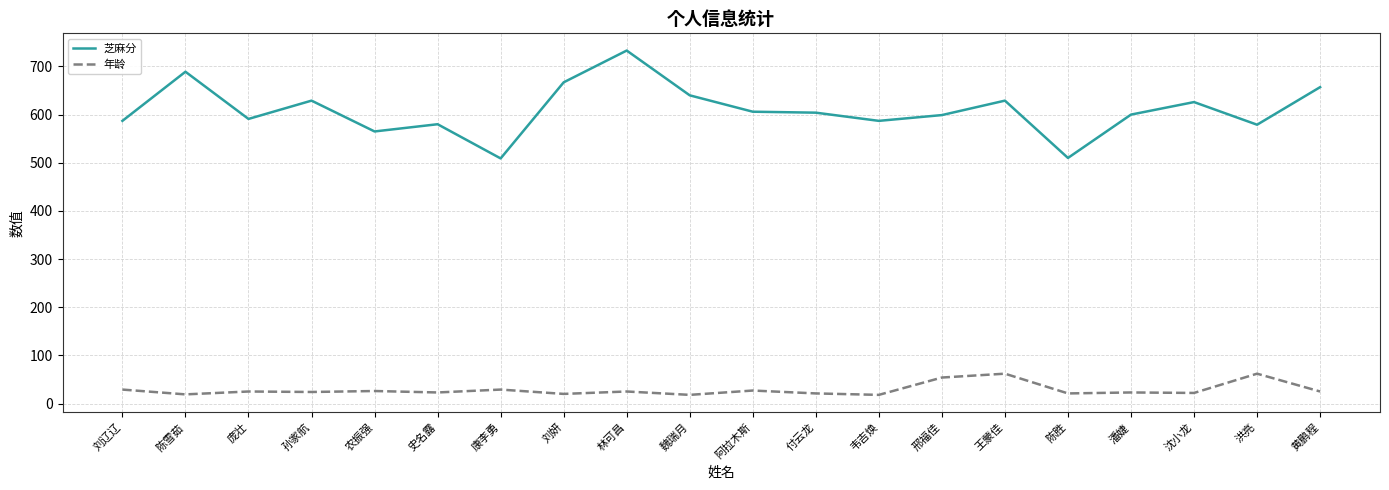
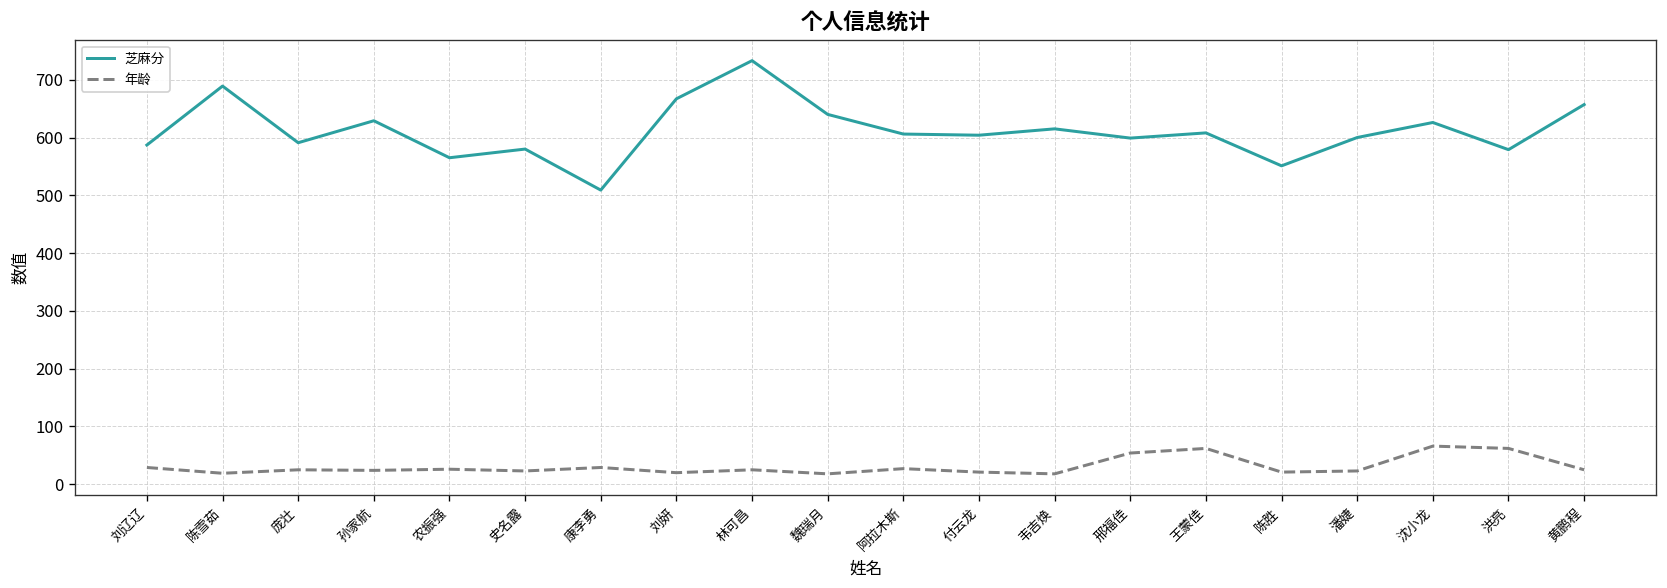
  {
    "芝麻分": {
      "刘辽辽": 590,
      "陈雪茹": 690,
      "庞壮": 590,
      "孙家航": 630,
      "农振强": 570,
      "史名露": 580,
      "康李勇": 510,
      "刘妍": 670,
      "林可昌": 730,
      "魏瑞月": 640,
      "阿拉木斯": 610,
      "付云龙": 600,
-     "韦吉焕": 590,
+     "韦吉焕": 620,
      "邢福佳": 600,
-     "王蒙佳": 630,
-     "陈胜": 510,
+     "王蒙佳": 610,
+     "陈胜": 550,
      "潘婕": 600,
      "沈小龙": 630,
      "洪亮": 580,
      "黄鹏程": 660
    },
    "年龄": {
      "刘辽辽": 30,
      "陈雪茹": 20,
      "庞壮": 30,
      "孙家航": 20,
      "农振强": 30,
      "史名露": 20,
      "康李勇": 30,
      "刘妍": 20,
      "林可昌": 30,
      "魏瑞月": 20,
      "阿拉木斯": 30,
      "付云龙": 20,
      "韦吉焕": 20,
      "邢福佳": 50,
      "王蒙佳": 60,
      "陈胜": 20,
      "潘婕": 20,
-     "沈小龙": 20,
+     "沈小龙": 70,
      "洪亮": 60,
      "黄鹏程": 30
    }
  }
